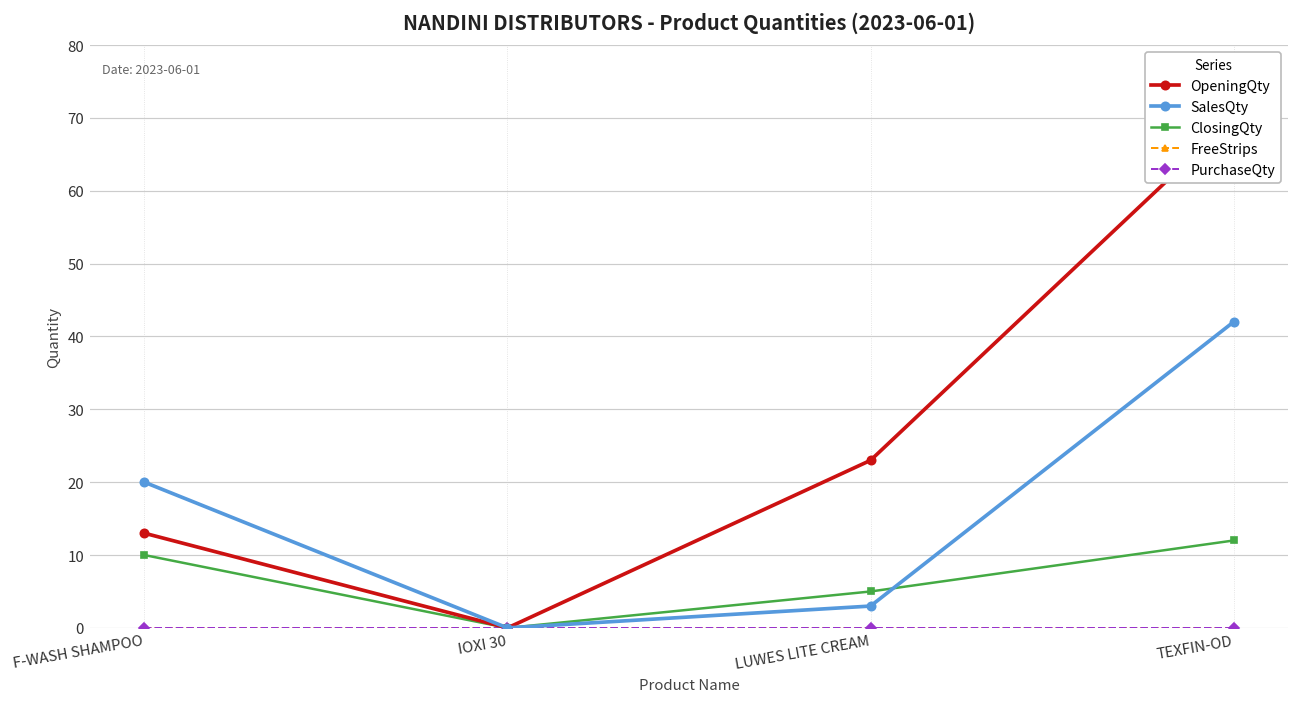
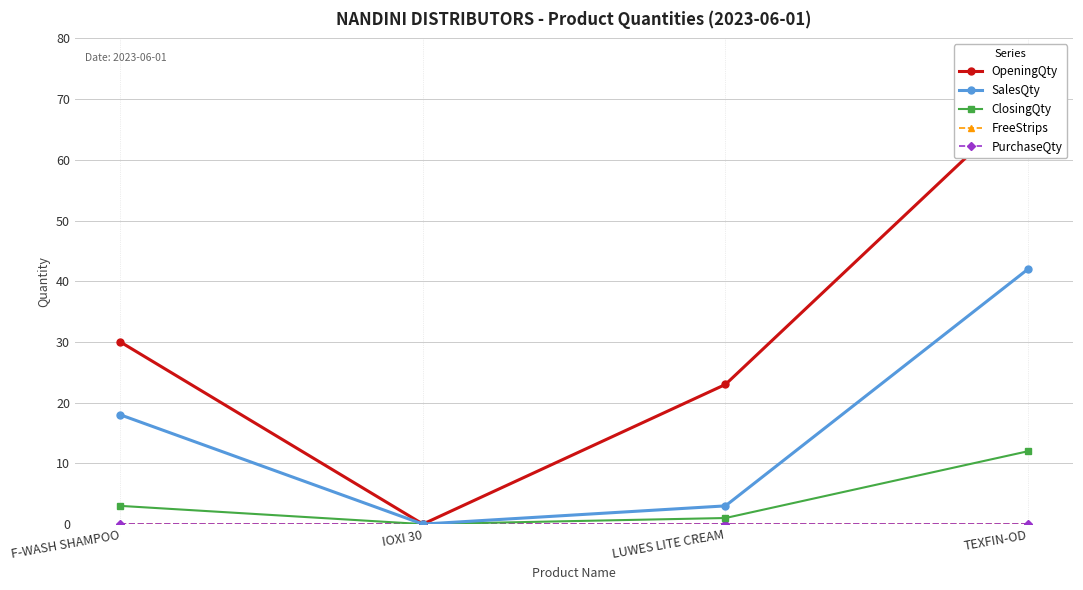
  {
    "OpeningQty": {
-     "F-WASH SHAMPOO": 13,
+     "F-WASH SHAMPOO": 30,
      "LUWES LITE CREAM": 23
    },
    "SalesQty": {
-     "F-WASH SHAMPOO": 20,
+     "F-WASH SHAMPOO": 18,
      "LUWES LITE CREAM": 3,
      "TEXFIN-OD": 42
    },
    "ClosingQty": {
-     "F-WASH SHAMPOO": 10,
-     "LUWES LITE CREAM": 5,
+     "F-WASH SHAMPOO": 3,
+     "LUWES LITE CREAM": 1,
      "TEXFIN-OD": 12
    },
    "PurchaseQty": {
      "F-WASH SHAMPOO": 0,
      "LUWES LITE CREAM": 0,
      "TEXFIN-OD": 0
    }
  }
